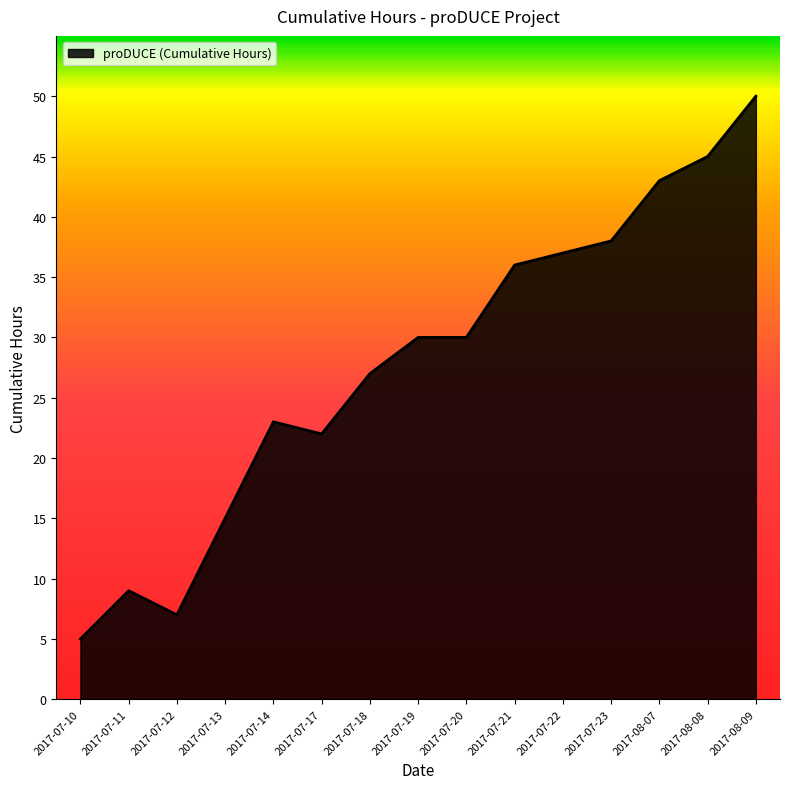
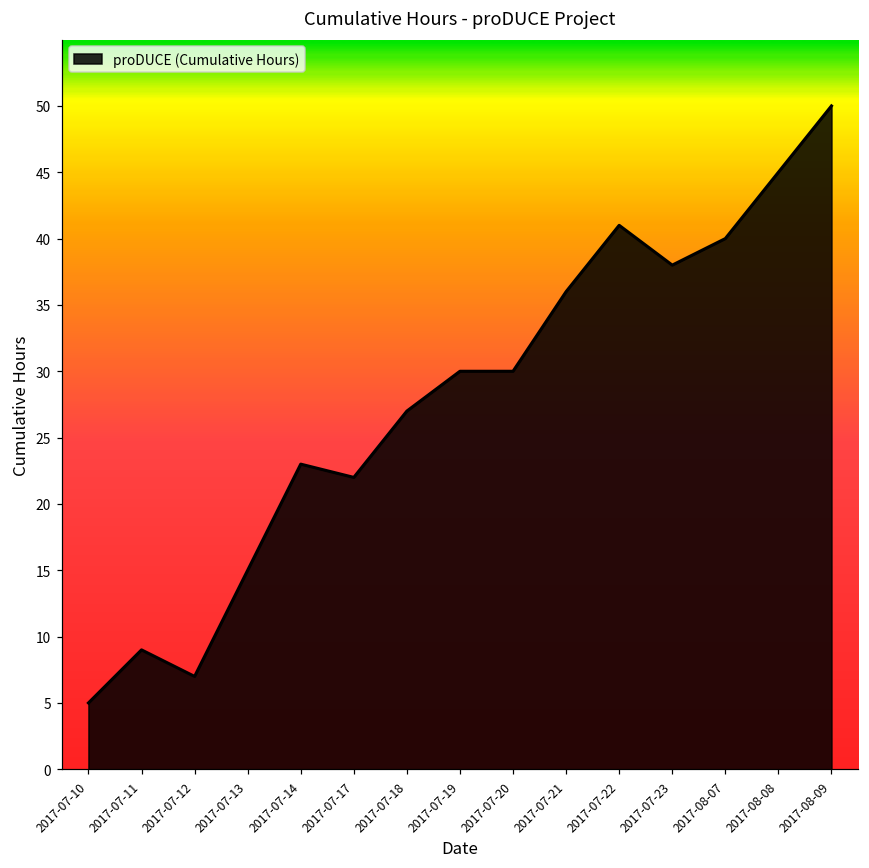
  {
    "2017-07-10": 5,
    "2017-07-11": 9,
    "2017-07-12": 7,
    "2017-07-13": 15,
    "2017-07-14": 23,
    "2017-07-17": 22,
    "2017-07-18": 27,
    "2017-07-19": 30,
    "2017-07-20": 30,
    "2017-07-21": 36,
-   "2017-07-22": 37,
+   "2017-07-22": 41,
    "2017-07-23": 38,
-   "2017-08-07": 43,
+   "2017-08-07": 40,
    "2017-08-08": 45,
    "2017-08-09": 50
  }
